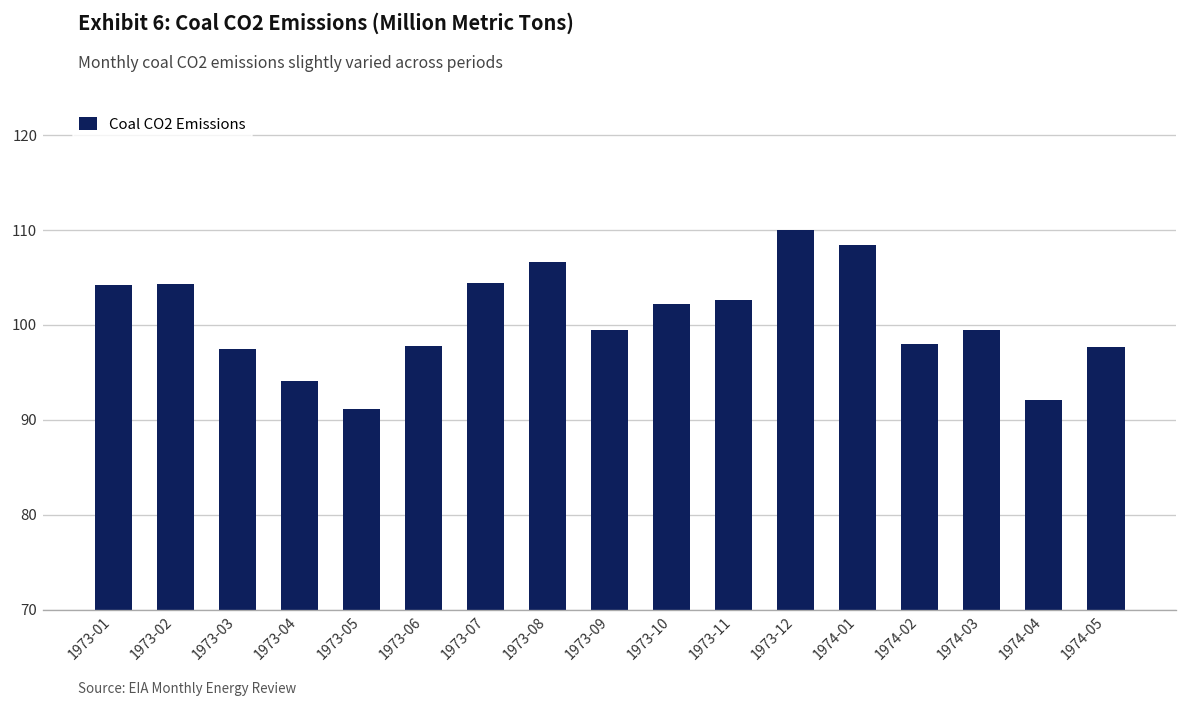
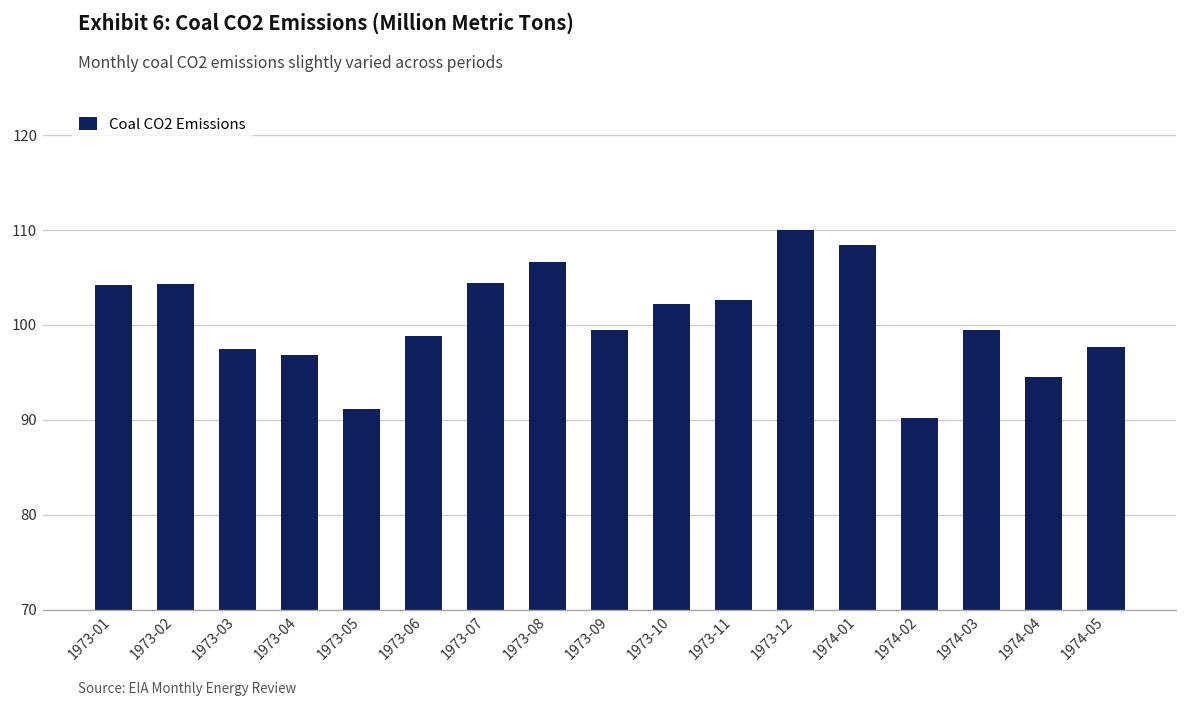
  {
    "1973-01": 104,
    "1973-02": 104,
    "1973-03": 97,
-   "1973-04": 94,
+   "1973-04": 97,
    "1973-05": 91,
-   "1973-06": 98,
+   "1973-06": 99,
    "1973-07": 104,
    "1973-08": 107,
    "1973-09": 99,
    "1973-10": 102,
    "1973-11": 103,
    "1973-12": 110,
    "1974-01": 108,
-   "1974-02": 98,
+   "1974-02": 90,
    "1974-03": 100,
-   "1974-04": 92,
+   "1974-04": 95,
    "1974-05": 98
  }
